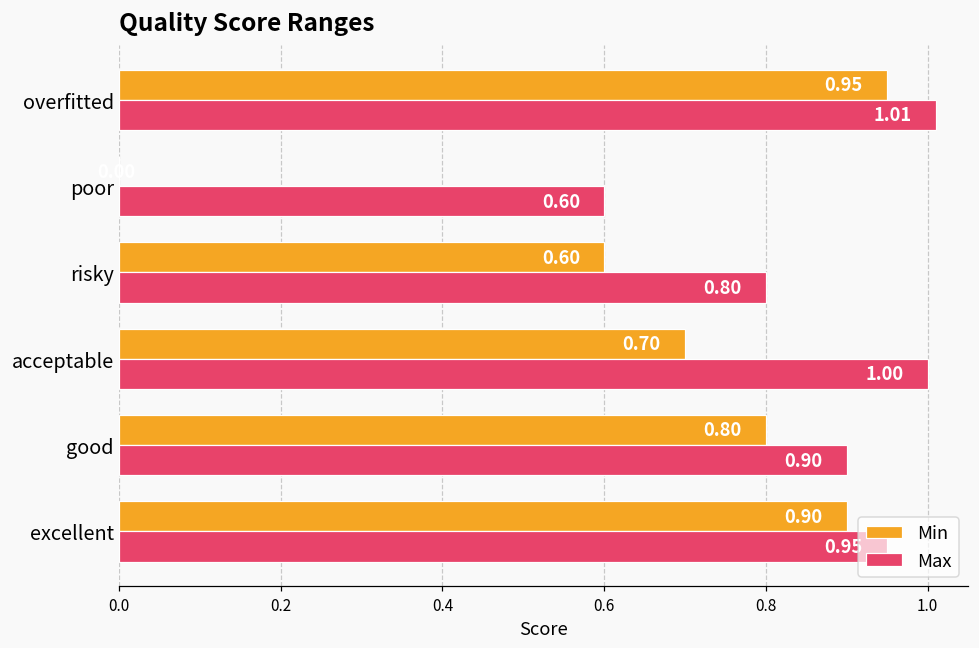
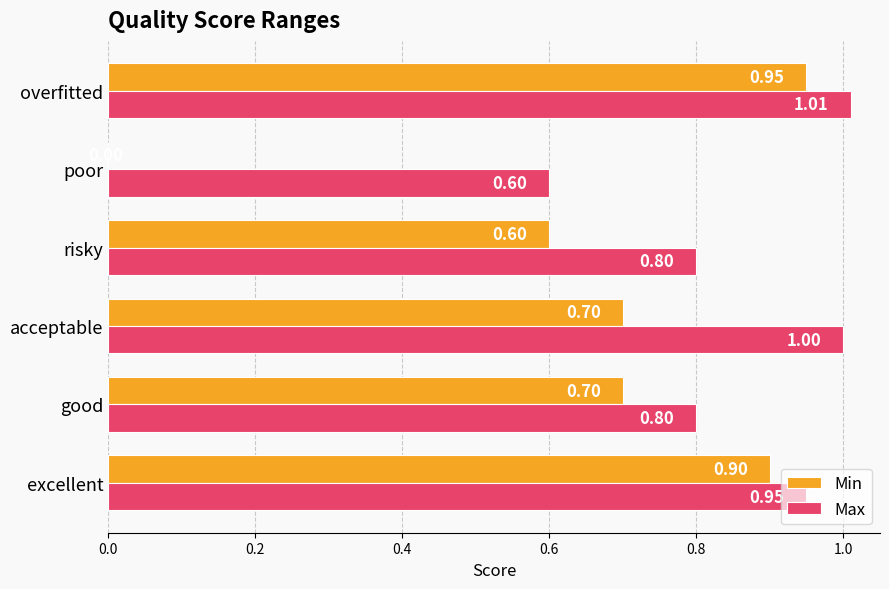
  {
    "Min": {
      "overfitted": 0.95,
      "risky": 0.60,
      "acceptable": 0.70,
-     "good": 0.80,
+     "good": 0.70,
      "excellent": 0.90
    },
    "Max": {
      "overfitted": 1.01,
      "poor": 0.60,
      "risky": 0.80,
      "acceptable": 1.00,
-     "good": 0.90
+     "good": 0.80
    }
  }
